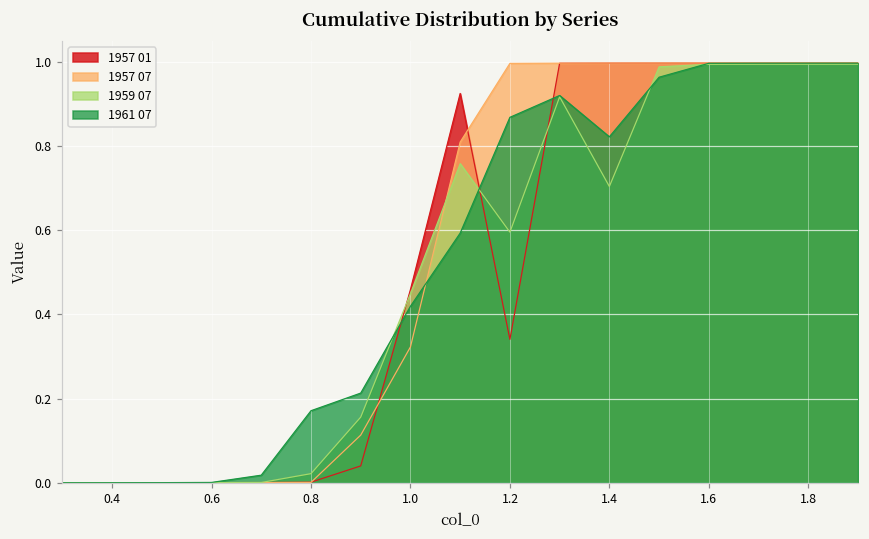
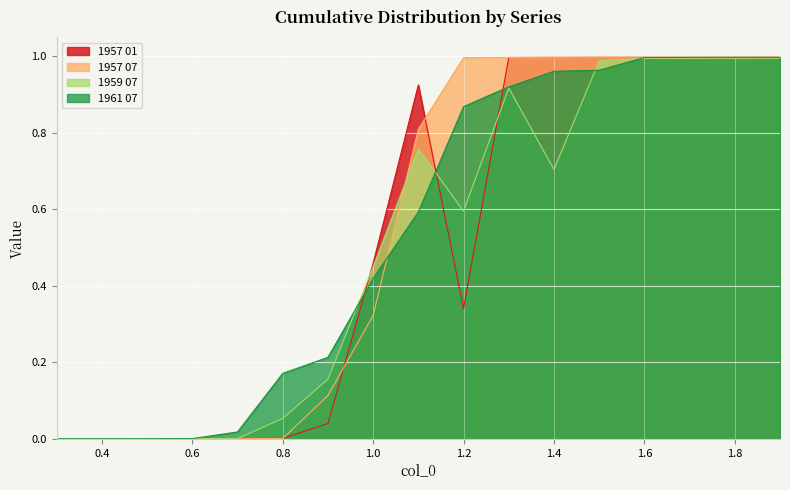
  {
    "1957 01": {
      "1.0": 0.46,
      "1.2": 0.34
    },
    "1957 07": {
      "1.0": 0.32,
      "1.2": 1.00
    },
    "1959 07": {
-     "0.8": 0.02,
+     "0.8": 0.05,
      "1.0": 0.45,
      "1.2": 0.60,
      "1.4": 0.70
    },
    "1961 07": {
      "0.8": 0.17,
      "1.0": 0.42,
      "1.2": 0.87,
-     "1.4": 0.82
+     "1.4": 0.96
    }
  }
